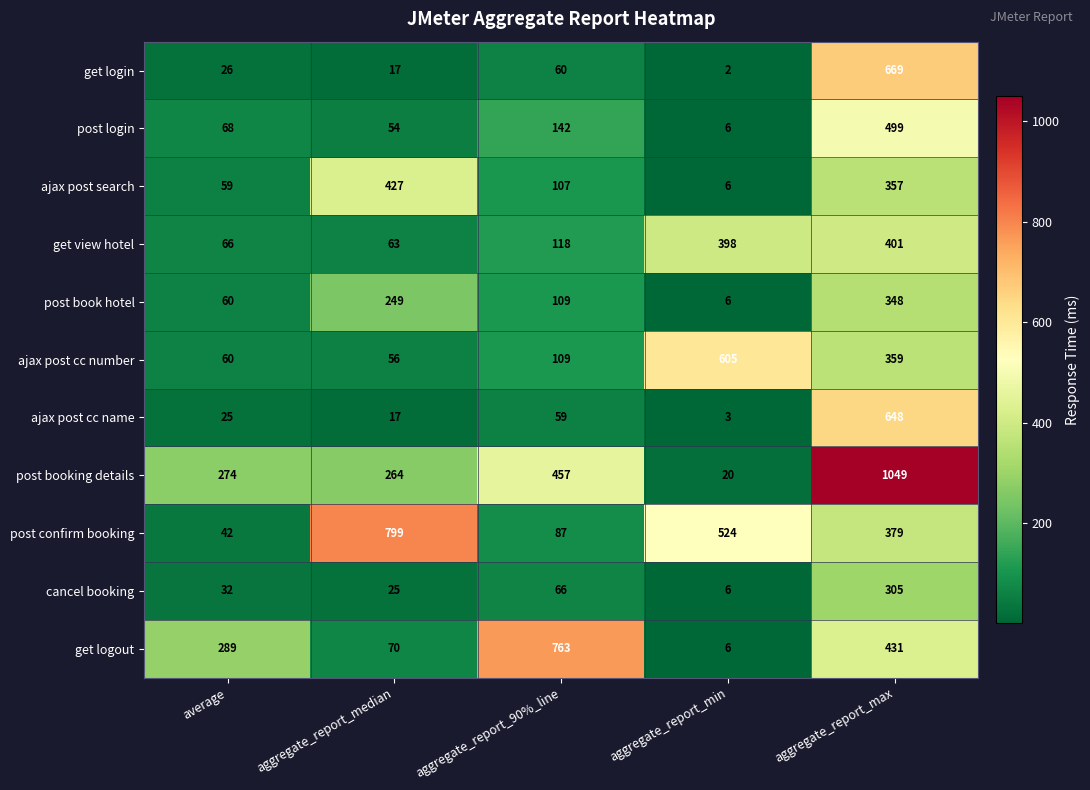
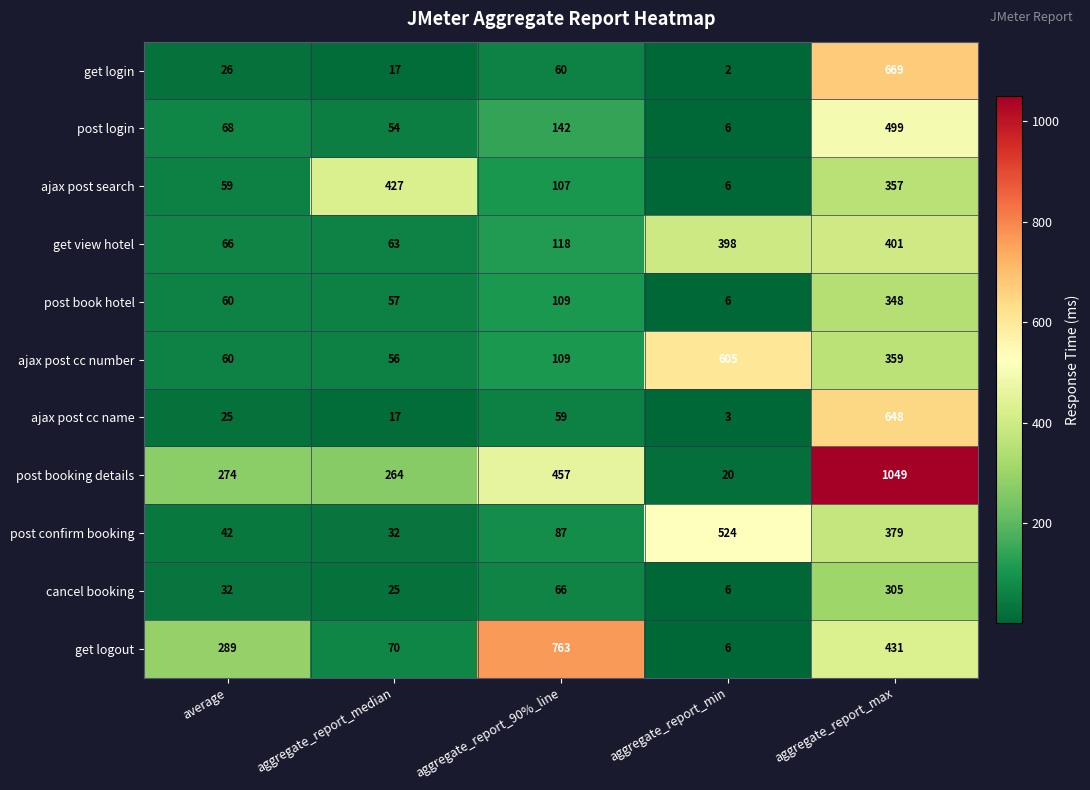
  {
    "get login": {
      "average": 26,
      "aggregate_report_median": 17,
      "aggregate_report_90%_line": 60,
      "aggregate_report_min": 2,
      "aggregate_report_max": 669
    },
    "post login": {
      "average": 68,
      "aggregate_report_median": 54,
      "aggregate_report_90%_line": 142,
      "aggregate_report_min": 6,
      "aggregate_report_max": 499
    },
    "ajax post search": {
      "average": 59,
      "aggregate_report_median": 427,
      "aggregate_report_90%_line": 107,
      "aggregate_report_min": 6,
      "aggregate_report_max": 357
    },
    "get view hotel": {
      "average": 66,
      "aggregate_report_median": 63,
      "aggregate_report_90%_line": 118,
      "aggregate_report_min": 398,
      "aggregate_report_max": 401
    },
    "post book hotel": {
      "average": 60,
-     "aggregate_report_median": 249,
+     "aggregate_report_median": 57,
      "aggregate_report_90%_line": 109,
      "aggregate_report_min": 6,
      "aggregate_report_max": 348
    },
    "ajax post cc number": {
      "average": 60,
      "aggregate_report_median": 56,
      "aggregate_report_90%_line": 109,
      "aggregate_report_min": 605,
      "aggregate_report_max": 359
    },
    "ajax post cc name": {
      "average": 25,
      "aggregate_report_median": 17,
      "aggregate_report_90%_line": 59,
      "aggregate_report_min": 3,
      "aggregate_report_max": 648
    },
    "post booking details": {
      "average": 274,
      "aggregate_report_median": 264,
      "aggregate_report_90%_line": 457,
      "aggregate_report_min": 20,
      "aggregate_report_max": 1049
    },
    "post confirm booking": {
      "average": 42,
-     "aggregate_report_median": 799,
+     "aggregate_report_median": 32,
      "aggregate_report_90%_line": 87,
      "aggregate_report_min": 524,
      "aggregate_report_max": 379
    },
    "cancel booking": {
      "average": 32,
      "aggregate_report_median": 25,
      "aggregate_report_90%_line": 66,
      "aggregate_report_min": 6,
      "aggregate_report_max": 305
    },
    "get logout": {
      "average": 289,
      "aggregate_report_median": 70,
      "aggregate_report_90%_line": 763,
      "aggregate_report_min": 6,
      "aggregate_report_max": 431
    }
  }
